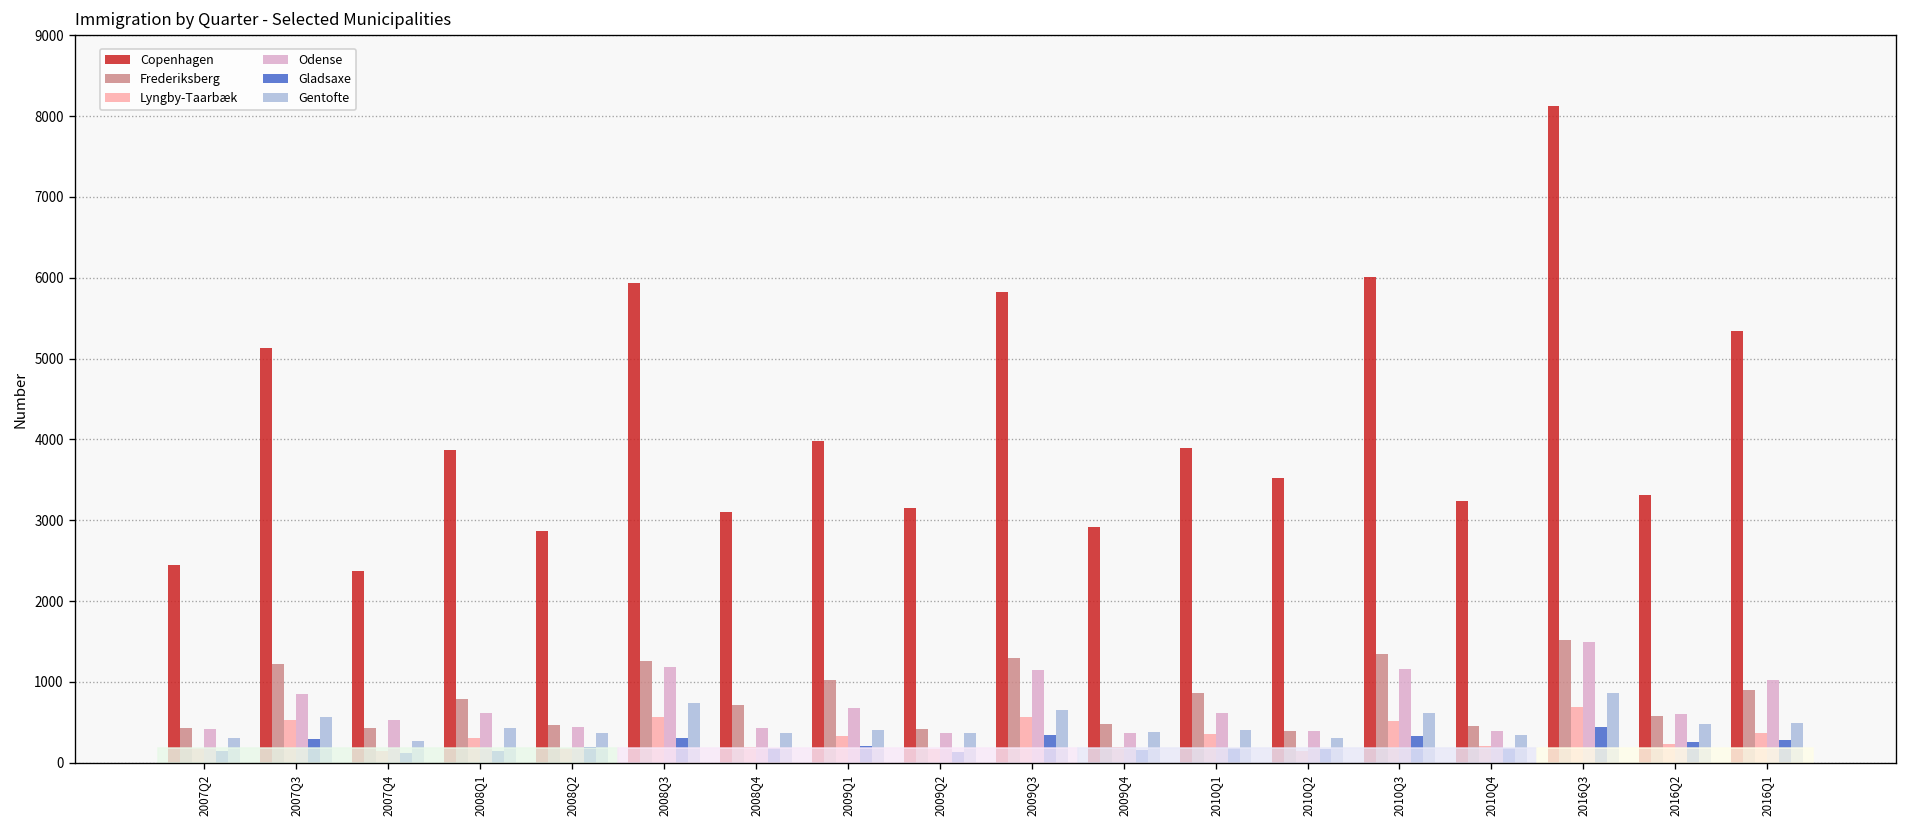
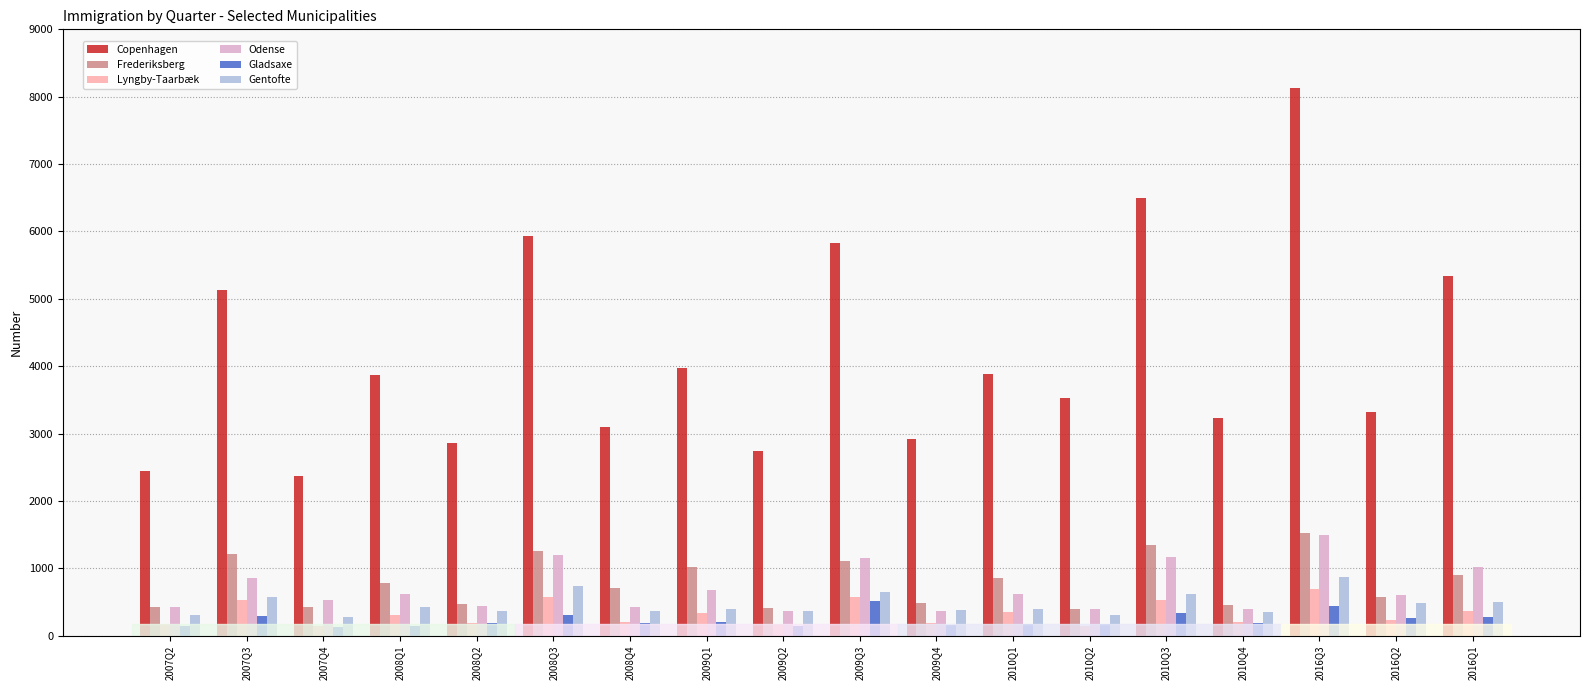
  {
    "Copenhagen": {
      "2007Q2": 2400,
      "2007Q3": 5100,
      "2007Q4": 2400,
      "2008Q1": 3900,
      "2008Q2": 2900,
      "2008Q3": 5900,
      "2008Q4": 3100,
      "2009Q1": 4000,
-     "2009Q2": 3200,
+     "2009Q2": 2700,
      "2009Q3": 5800,
      "2009Q4": 2900,
      "2010Q1": 3900,
      "2010Q2": 3500,
-     "2010Q3": 6000,
+     "2010Q3": 6500,
      "2010Q4": 3200,
      "2016Q3": 8100,
      "2016Q2": 3300,
      "2016Q1": 5300
    },
    "Frederiksberg": {
      "2007Q2": 400,
      "2007Q3": 1200,
      "2007Q4": 400,
      "2008Q1": 800,
      "2008Q2": 500,
      "2008Q3": 1300,
      "2008Q4": 700,
      "2009Q1": 1000,
      "2009Q2": 400,
-     "2009Q3": 1300,
+     "2009Q3": 1100,
      "2009Q4": 500,
      "2010Q1": 900,
      "2010Q2": 400,
      "2010Q3": 1300,
      "2010Q4": 500,
      "2016Q3": 1500,
      "2016Q2": 600,
      "2016Q1": 900
    },
    "Gladsaxe": {
      "2007Q3": 300,
      "2008Q2": 200,
      "2008Q3": 300,
      "2008Q4": 200,
      "2009Q1": 200,
-     "2009Q3": 300,
+     "2009Q3": 500,
      "2010Q3": 300,
      "2010Q4": 200,
      "2016Q3": 400,
      "2016Q2": 300,
      "2016Q1": 300
    }
  }
